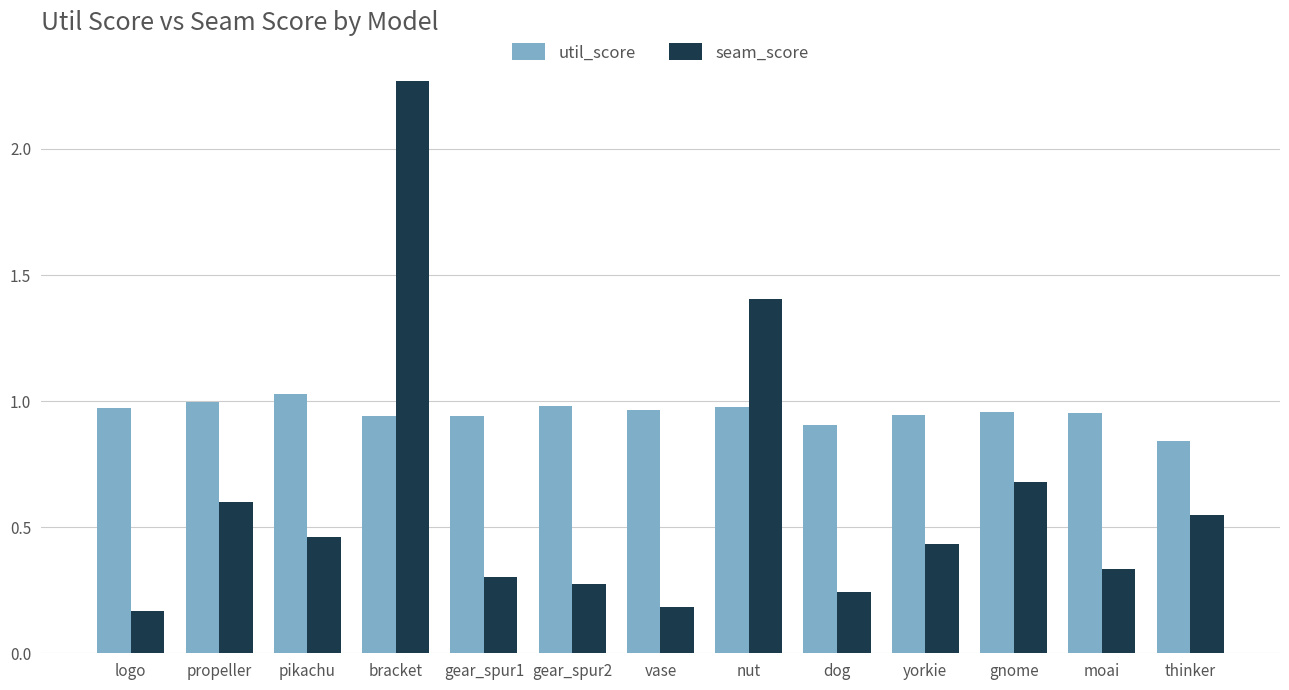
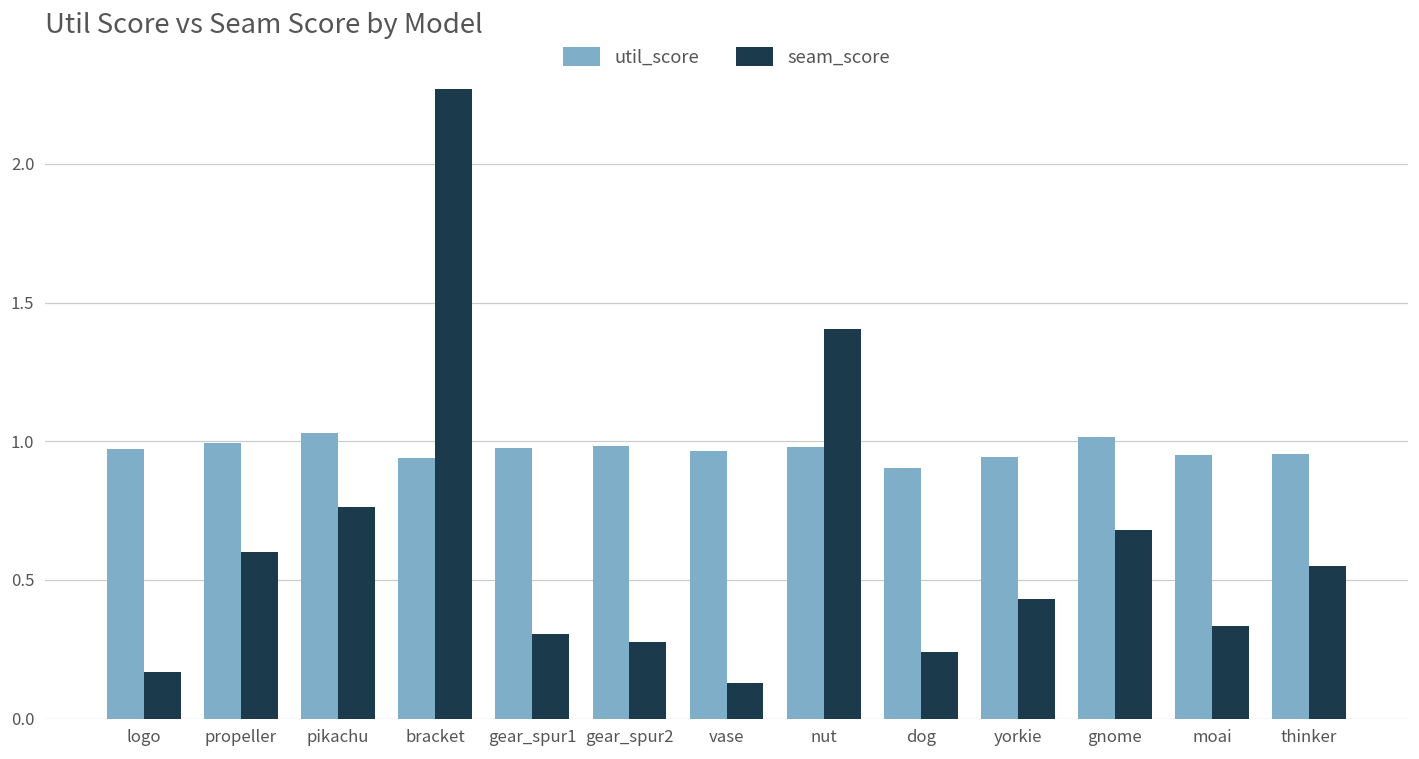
  {
    "util_score": {
      "logo": 0.97,
      "propeller": 1.00,
      "pikachu": 1.03,
      "bracket": 0.94,
-     "gear_spur1": 0.94,
+     "gear_spur1": 0.98,
      "gear_spur2": 0.98,
      "vase": 0.96,
      "nut": 0.98,
      "dog": 0.90,
      "yorkie": 0.94,
-     "gnome": 0.96,
+     "gnome": 1.02,
      "moai": 0.95,
-     "thinker": 0.84
+     "thinker": 0.95
    },
    "seam_score": {
      "logo": 0.17,
      "propeller": 0.60,
-     "pikachu": 0.46,
+     "pikachu": 0.76,
      "bracket": 2.27,
      "gear_spur1": 0.30,
      "gear_spur2": 0.28,
-     "vase": 0.18,
+     "vase": 0.13,
      "nut": 1.40,
      "dog": 0.24,
      "yorkie": 0.43,
      "gnome": 0.68,
      "moai": 0.33,
      "thinker": 0.55
    }
  }
